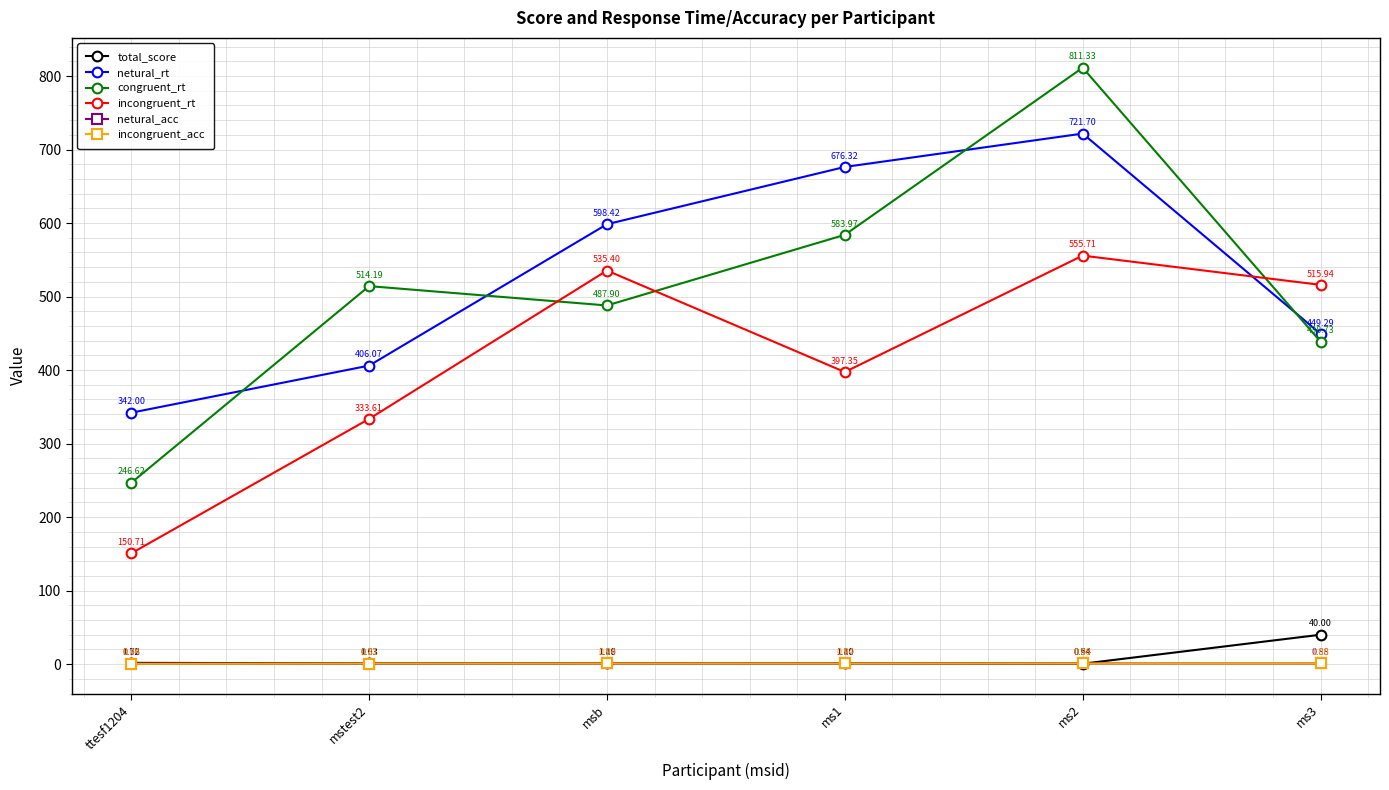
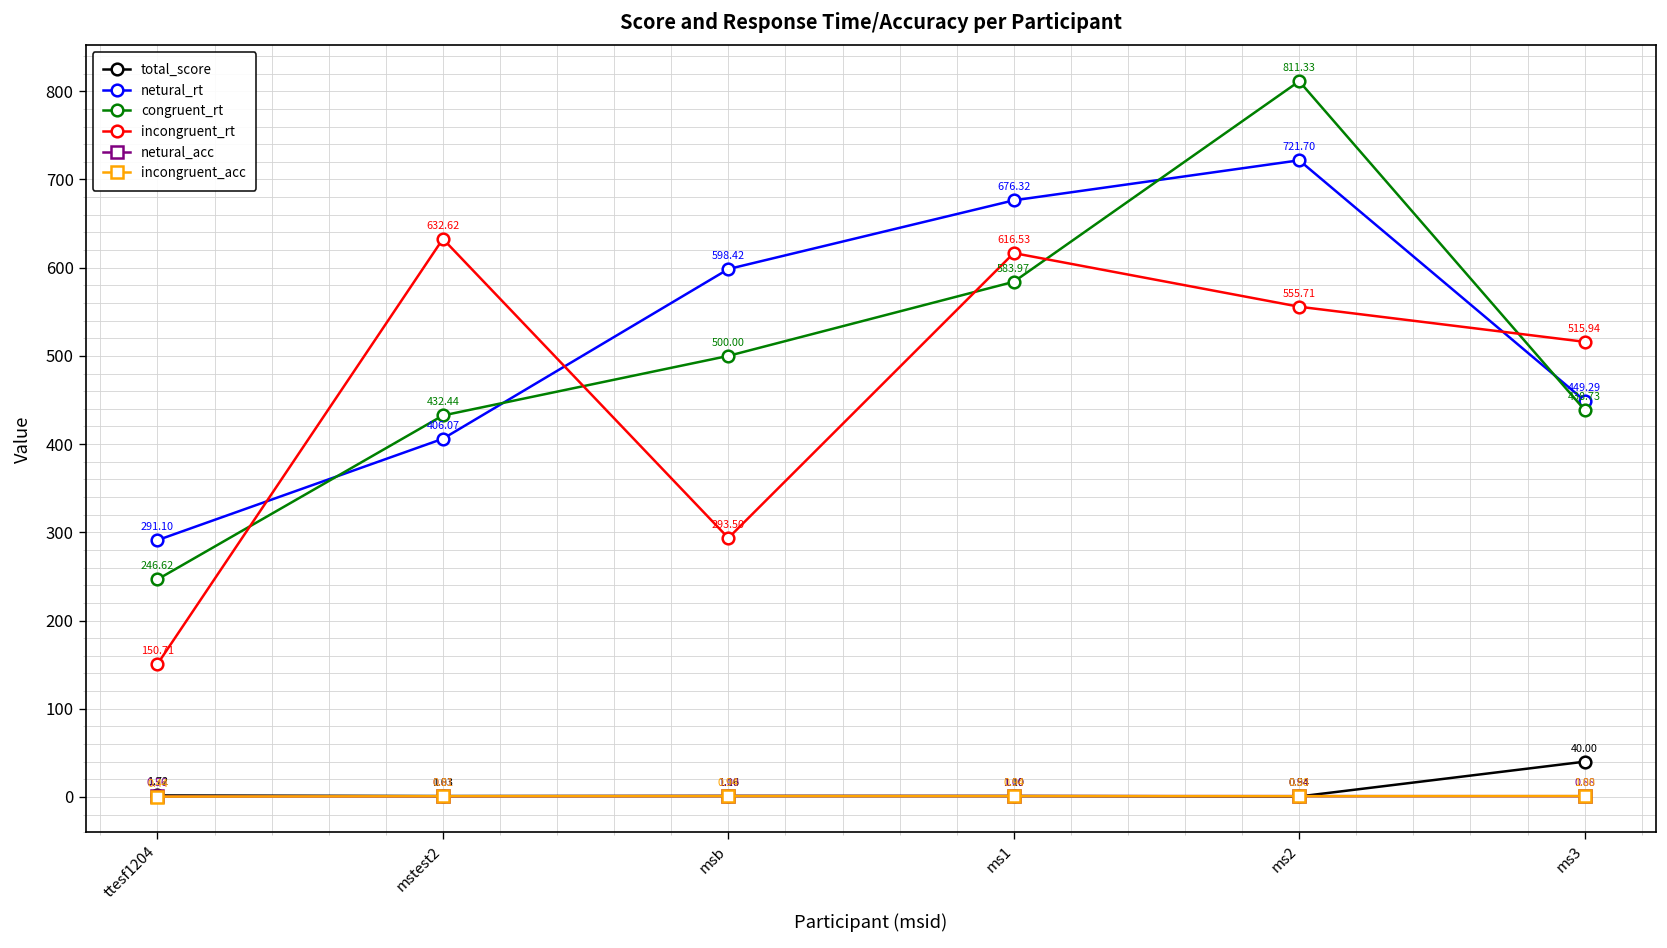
  {
    "total_score": {
      "ms3": 40.00
    },
    "netural_rt": {
-     "ttesf1204": 342.00,
+     "ttesf1204": 291.10,
      "mstest2": 406.07,
      "msb": 598.42,
      "ms1": 676.32,
      "ms2": 721.70,
      "ms3": 449.29
    },
    "congruent_rt": {
      "ttesf1204": 246.62,
-     "mstest2": 514.19,
-     "msb": 487.90,
+     "mstest2": 432.44,
+     "msb": 500.00,
      "ms1": 583.97,
      "ms2": 811.33
    },
    "incongruent_rt": {
      "ttesf1204": 150.71,
-     "mstest2": 333.61,
-     "msb": 535.40,
-     "ms1": 397.35,
+     "mstest2": 632.62,
+     "msb": 293.50,
+     "ms1": 616.53,
      "ms2": 555.71,
      "ms3": 515.94
    }
  }
